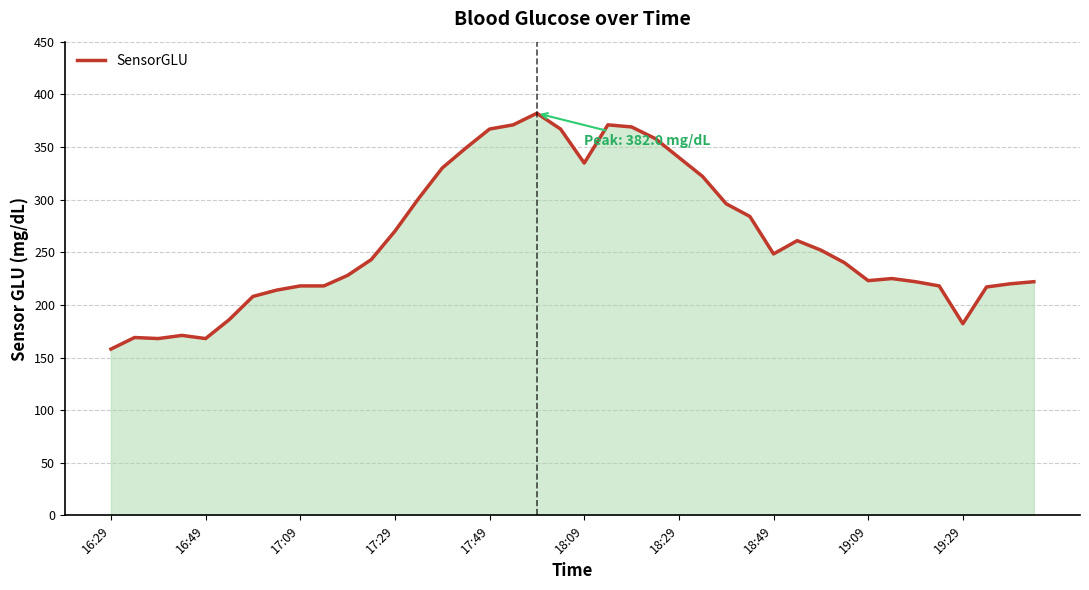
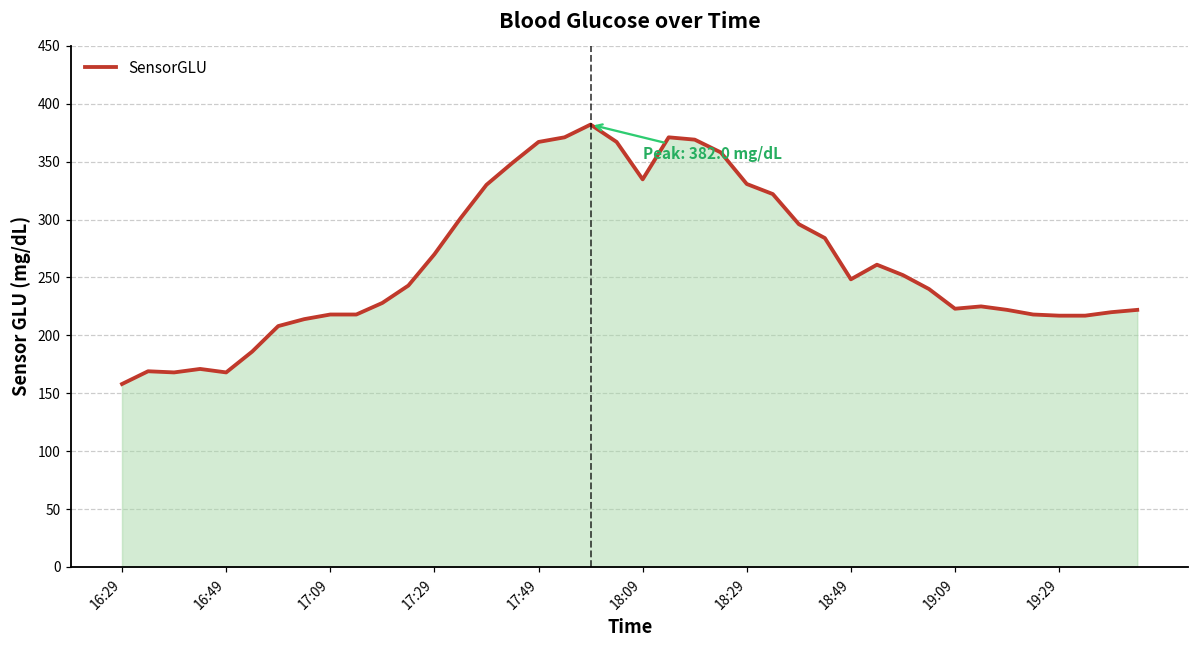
  {
    "16:29": 158,
    "16:49": 168,
    "17:09": 218,
    "17:29": 270,
    "17:49": 367,
    "18:09": 335,
-   "18:29": 340,
+   "18:29": 331,
    "18:49": 248,
    "19:09": 223,
-   "19:29": 182
+   "19:29": 217
  }
